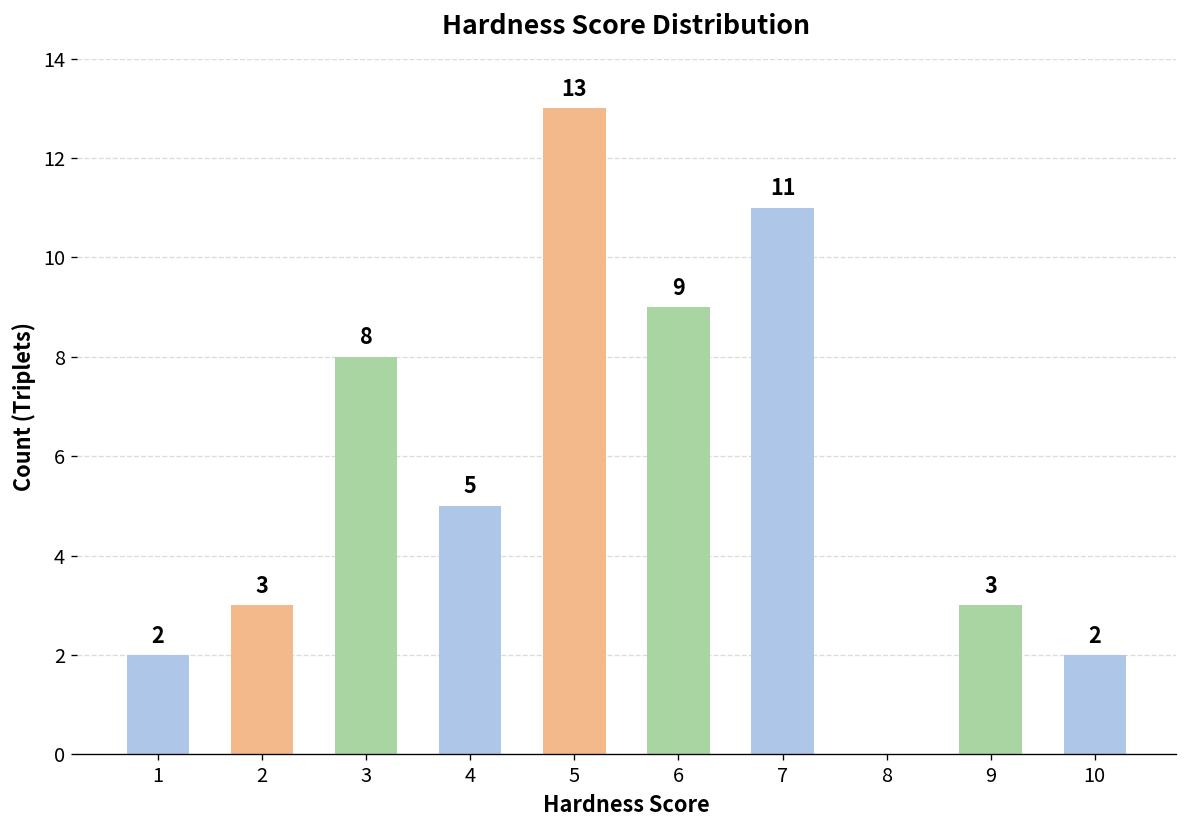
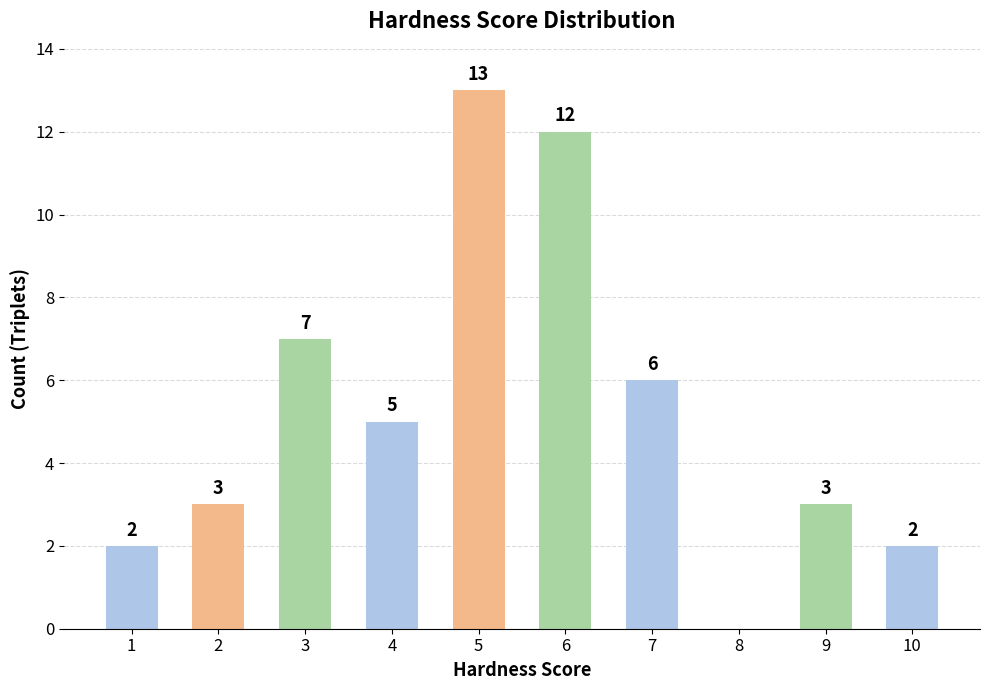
  {
    "1": 2,
    "2": 3,
-   "3": 8,
+   "3": 7,
    "4": 5,
    "5": 13,
-   "6": 9,
-   "7": 11,
+   "6": 12,
+   "7": 6,
    "9": 3,
    "10": 2
  }
